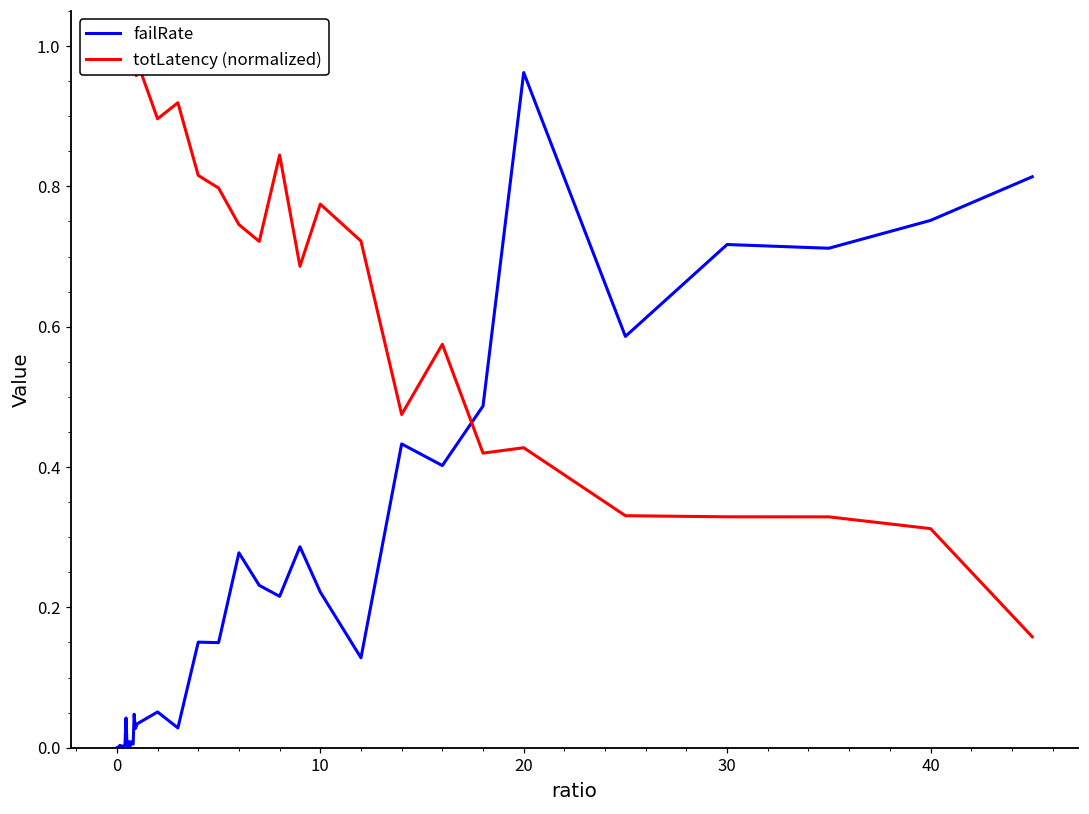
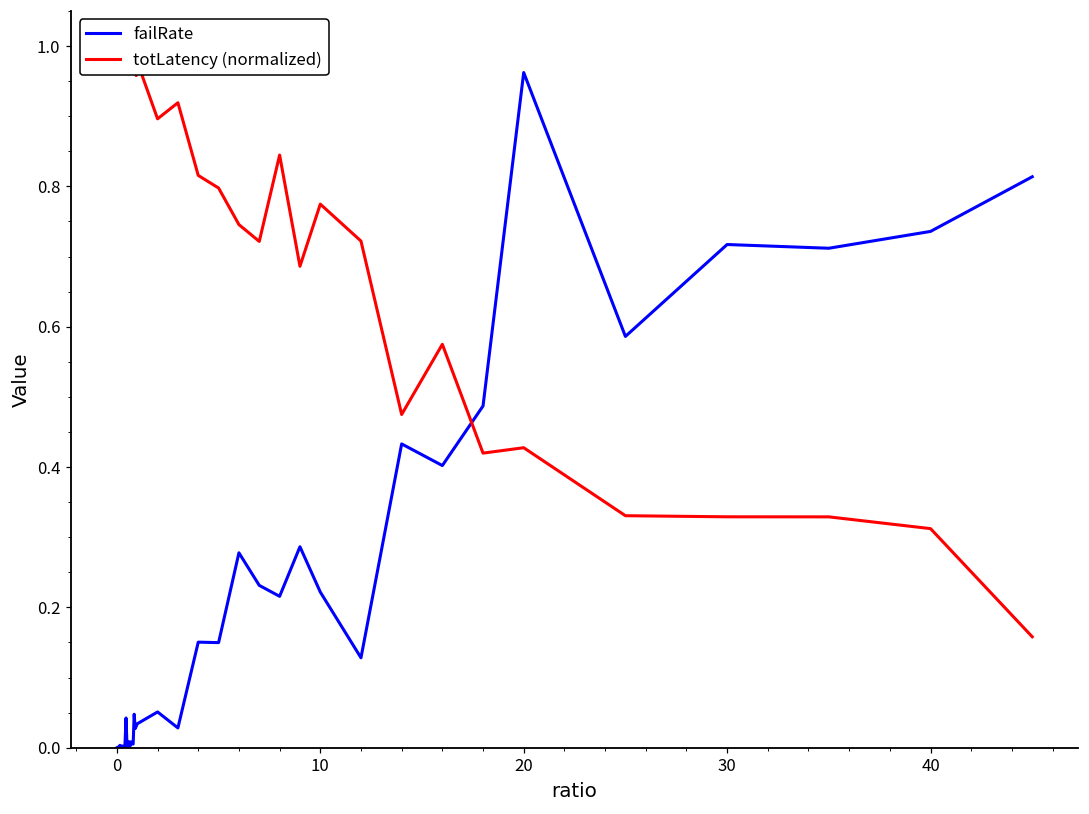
  {
    "failRate": {
      "0": 0.00,
      "10": 0.22,
      "20": 0.96,
      "30": 0.72,
-     "40": 0.75
+     "40": 0.74
    },
    "totLatency (normalized)": {
      "10": 0.77,
      "20": 0.43,
      "30": 0.33,
      "40": 0.31
    }
  }
